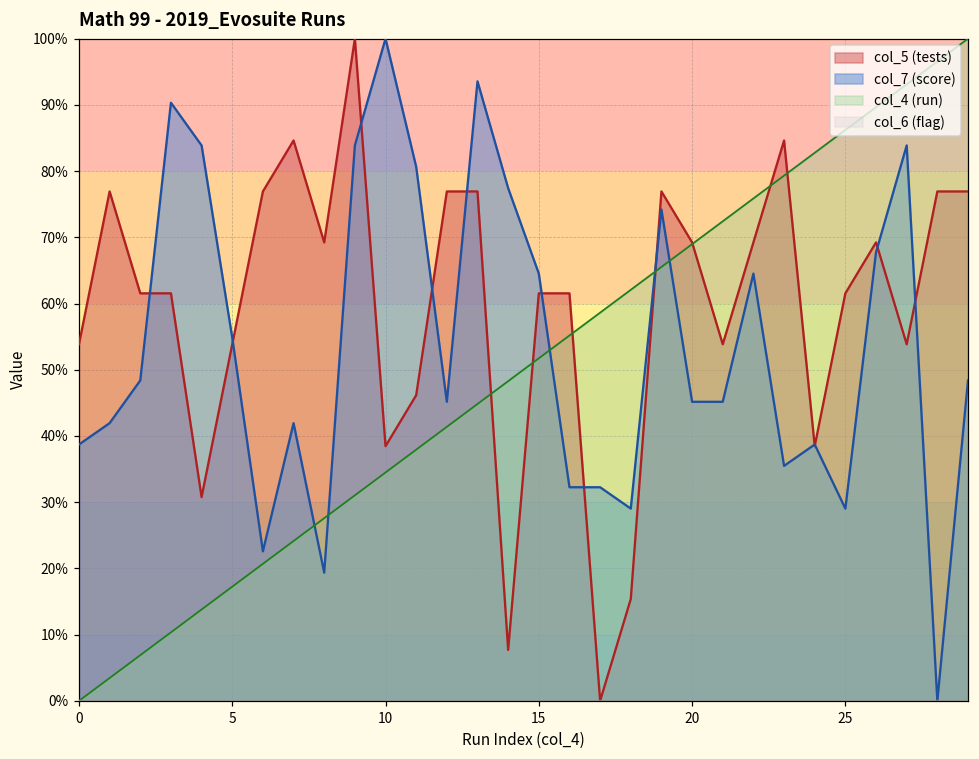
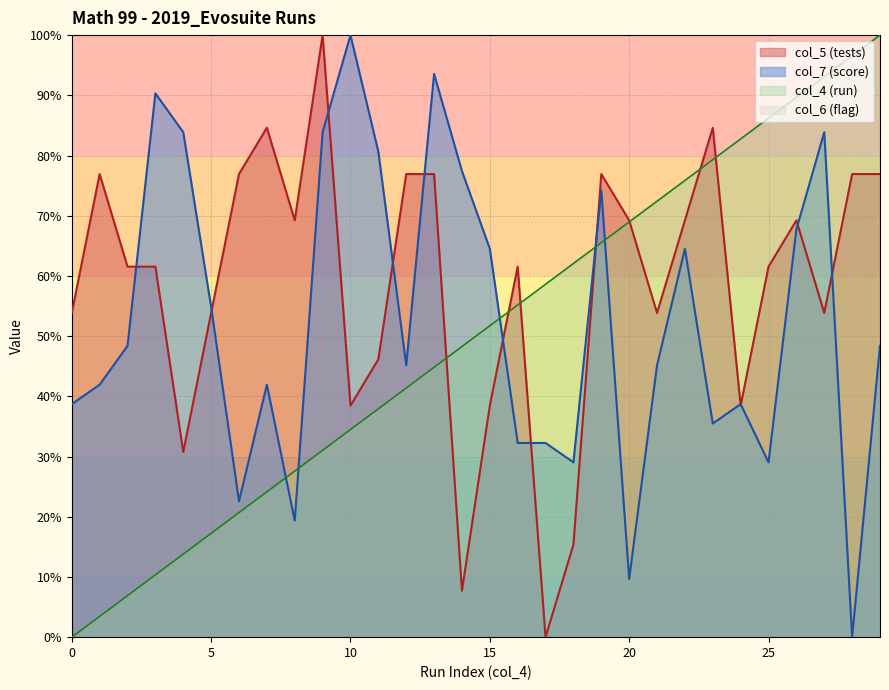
  {
    "col_5 (tests)": {
      "0": "54%",
      "5": "54%",
      "10": "38%",
-     "15": "62%",
+     "15": "38%",
      "25": "62%"
    },
    "col_7 (score)": {
      "0": "39%",
      "5": "55%",
      "10": "100%",
      "15": "65%",
-     "20": "45%",
+     "20": "10%",
      "25": "29%"
    }
  }
